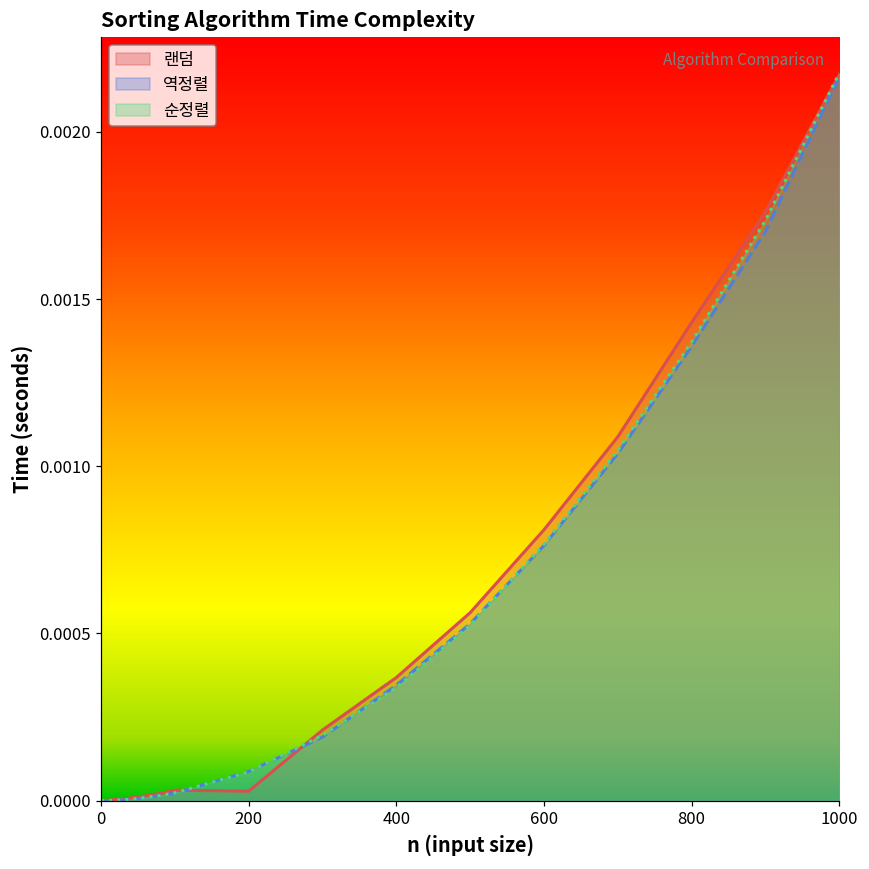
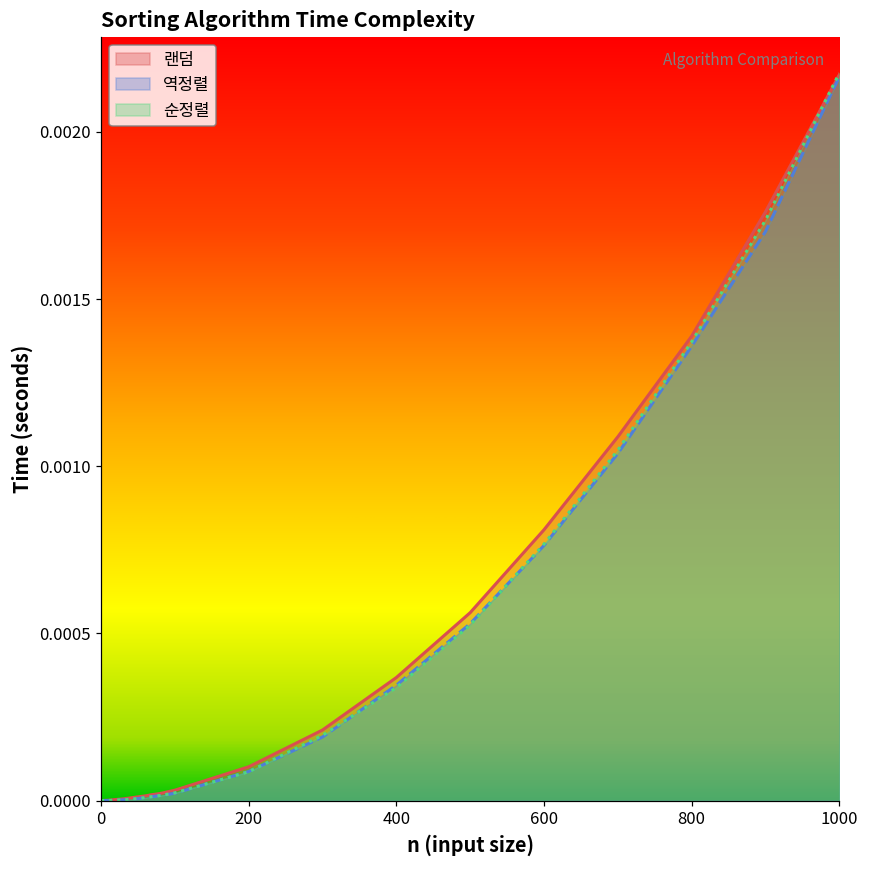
  {
    "랜덤": {
-     "200": 0.00003,
+     "200": 0.00010,
      "400": 0.00037,
      "600": 0.00081,
-     "800": 0.00143
+     "800": 0.00139
    },
    "역정렬": {
      "800": 0.00136
    },
    "순정렬": {
      "800": 0.00137
    }
  }
